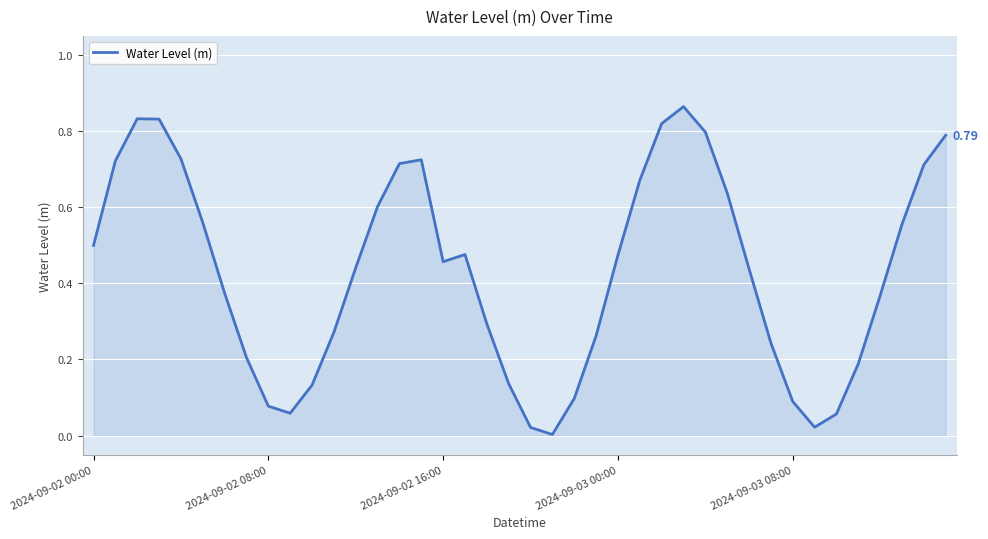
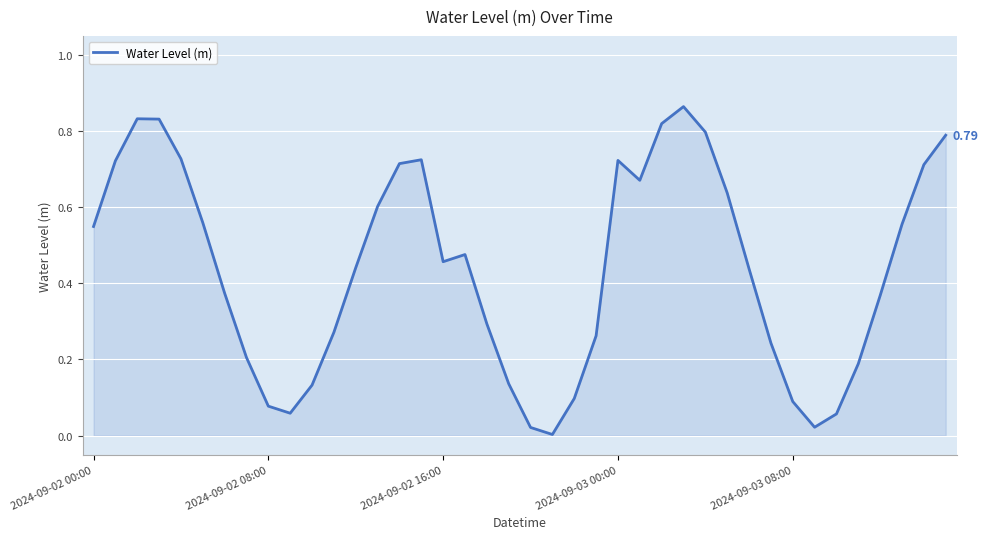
  {
-   "2024-09-02 00:00": 0.50,
+   "2024-09-02 00:00": 0.55,
    "2024-09-02 08:00": 0.08,
    "2024-09-02 16:00": 0.46,
-   "2024-09-03 00:00": 0.47,
+   "2024-09-03 00:00": 0.72,
    "2024-09-03 08:00": 0.09
  }
